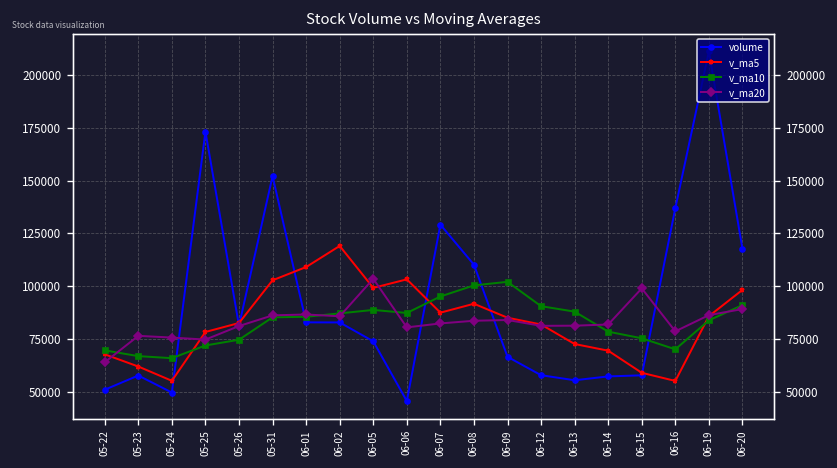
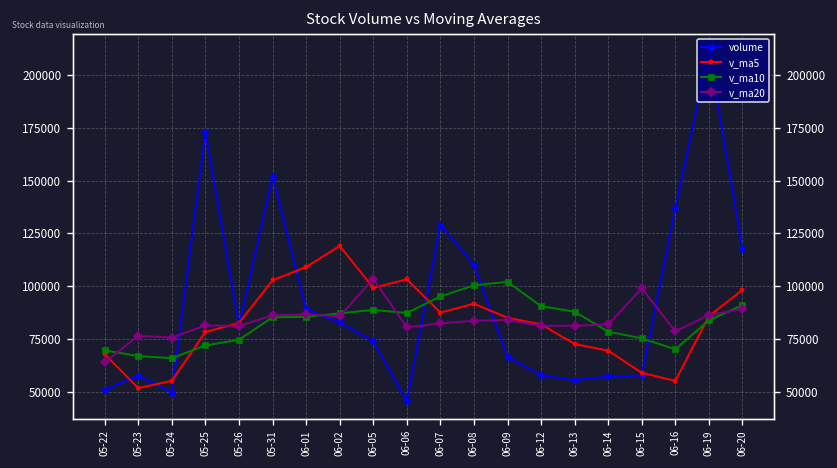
  {
    "volume": {
      "05-22": 51000,
      "05-23": 58000,
      "05-24": 50000,
      "05-25": 173000,
      "05-31": 152000,
-     "06-01": 83000,
+     "06-01": 89000,
      "06-02": 83000,
      "06-05": 74000,
      "06-06": 46000,
      "06-07": 129000,
      "06-08": 110000,
      "06-09": 67000,
      "06-12": 58000,
      "06-13": 56000,
      "06-14": 57000,
      "06-16": 137000,
      "06-20": 118000
    },
    "v_ma5": {
      "05-22": 68000,
-     "05-23": 62000,
+     "05-23": 52000,
      "05-24": 55000,
      "05-25": 78000,
      "05-31": 103000,
      "06-01": 109000,
      "06-02": 119000,
      "06-05": 99000,
      "06-06": 103000,
      "06-07": 88000,
      "06-08": 92000,
      "06-13": 73000,
      "06-14": 70000,
      "06-16": 55000,
      "06-20": 98000
    },
    "v_ma10": {
      "05-22": 70000,
      "05-23": 67000,
      "05-24": 66000,
      "05-25": 72000,
      "05-26": 75000,
      "06-05": 89000,
      "06-06": 87000,
      "06-07": 95000,
      "06-08": 100000,
      "06-09": 102000,
      "06-12": 91000,
      "06-13": 88000,
      "06-14": 79000,
      "06-15": 75000,
      "06-16": 70000,
      "06-19": 84000,
      "06-20": 91000
    },
    "v_ma20": {
      "05-22": 64000,
      "05-23": 77000,
      "05-24": 76000,
-     "05-25": 75000,
+     "05-25": 81000,
      "06-05": 104000,
      "06-06": 81000,
      "06-07": 82000,
      "06-08": 84000,
      "06-13": 81000,
      "06-14": 82000,
      "06-15": 99000,
      "06-16": 79000,
      "06-20": 89000
    }
  }
